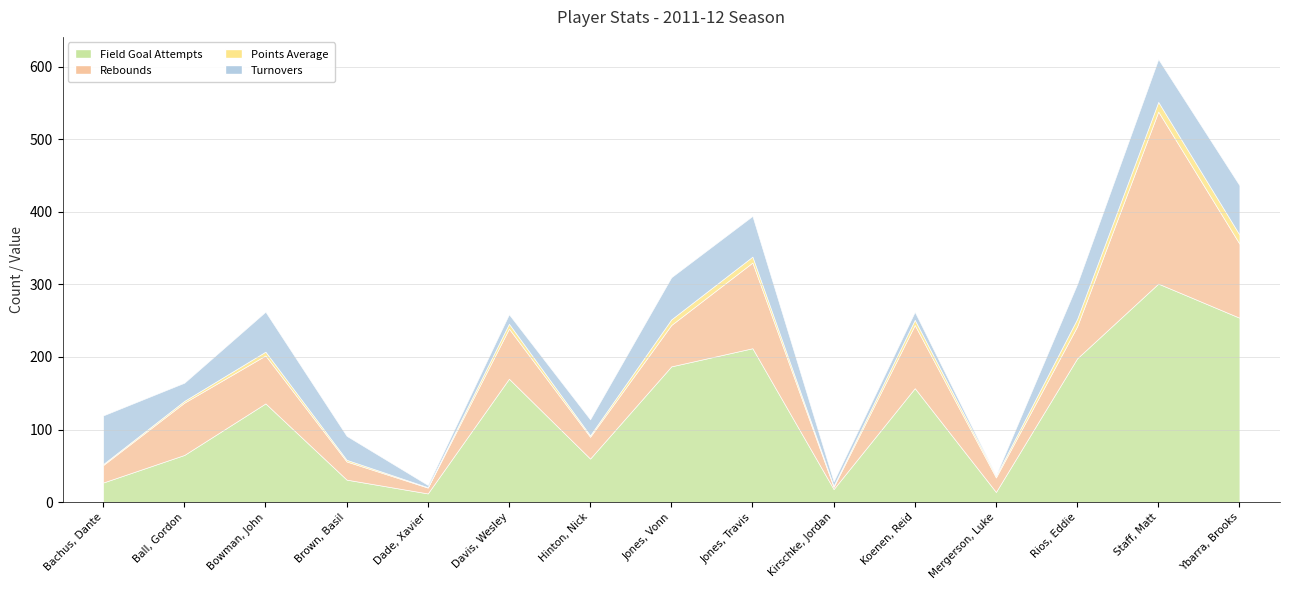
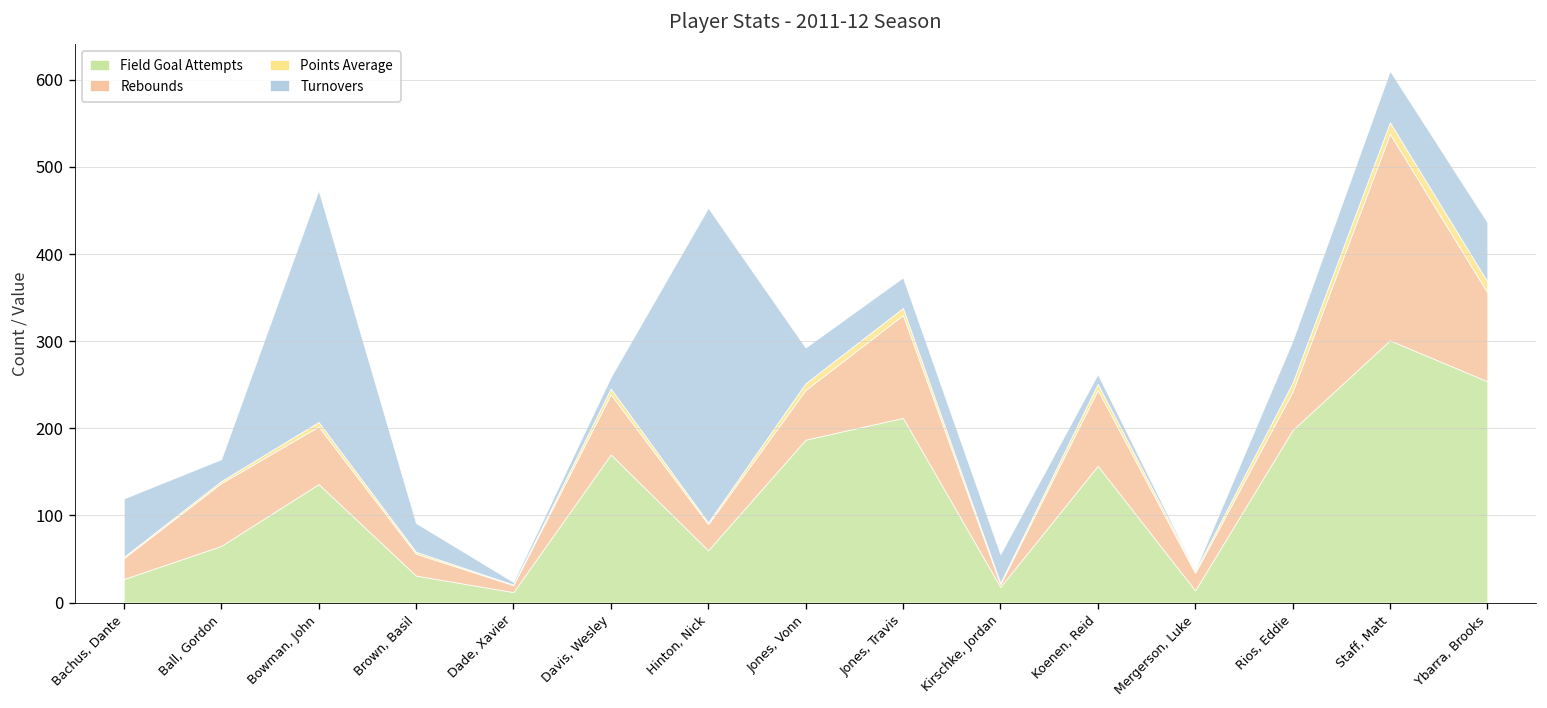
  {
    "Turnovers": {
      "Bachus, Dante": 70,
      "Ball, Gordon": 30,
-     "Bowman, John": 60,
+     "Bowman, John": 270,
      "Brown, Basil": 30,
      "Davis, Wesley": 10,
-     "Hinton, Nick": 20,
-     "Jones, Vonn": 60,
-     "Jones, Travis": 60,
-     "Kirschke, Jordan": 10,
+     "Hinton, Nick": 360,
+     "Jones, Vonn": 40,
+     "Jones, Travis": 40,
+     "Kirschke, Jordan": 30,
      "Koenen, Reid": 10,
      "Rios, Eddie": 50,
      "Staff, Matt": 60,
      "Ybarra, Brooks": 70
    }
  }
